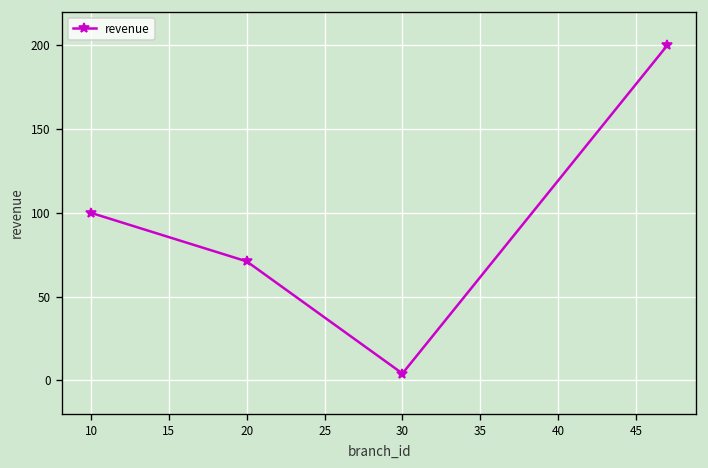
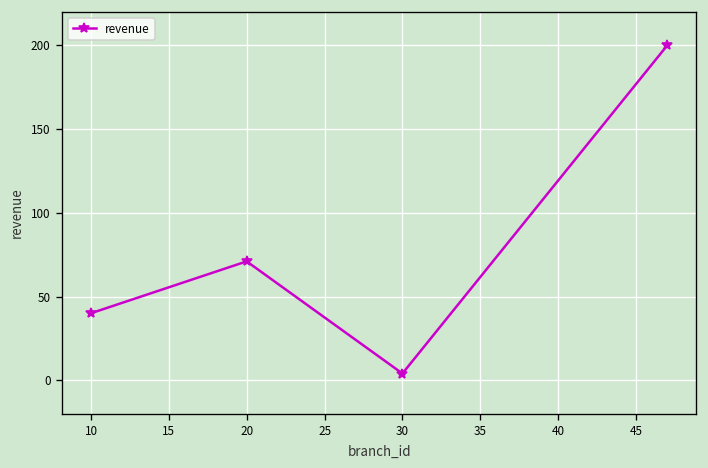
  {
-   "10": 100,
+   "10": 40,
    "20": 71,
    "30": 4
  }
